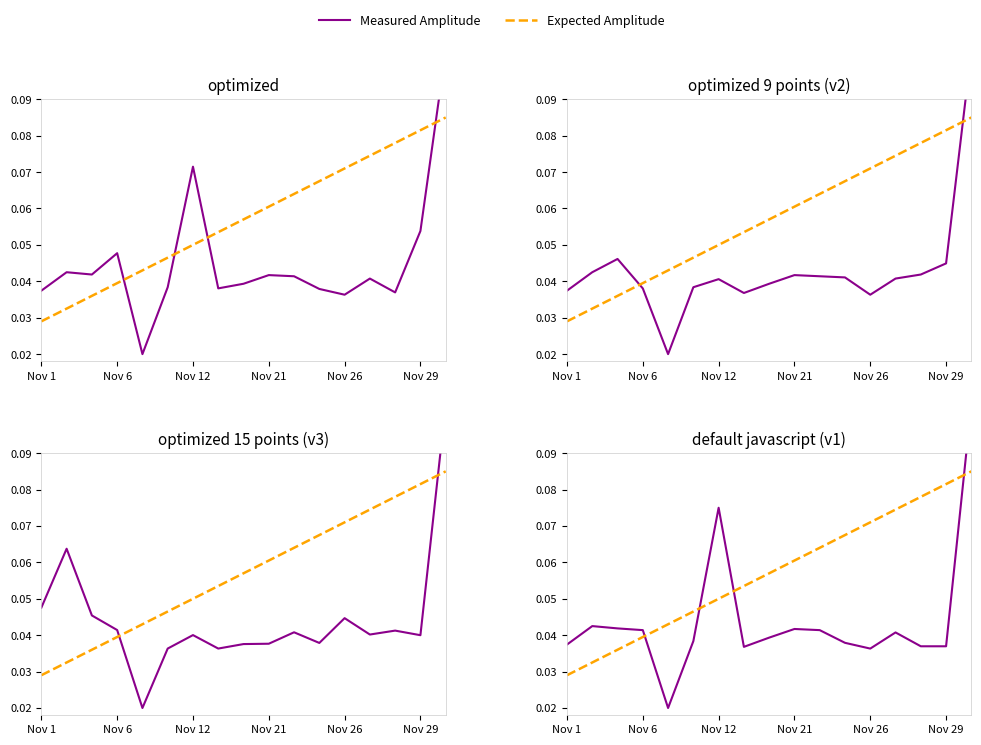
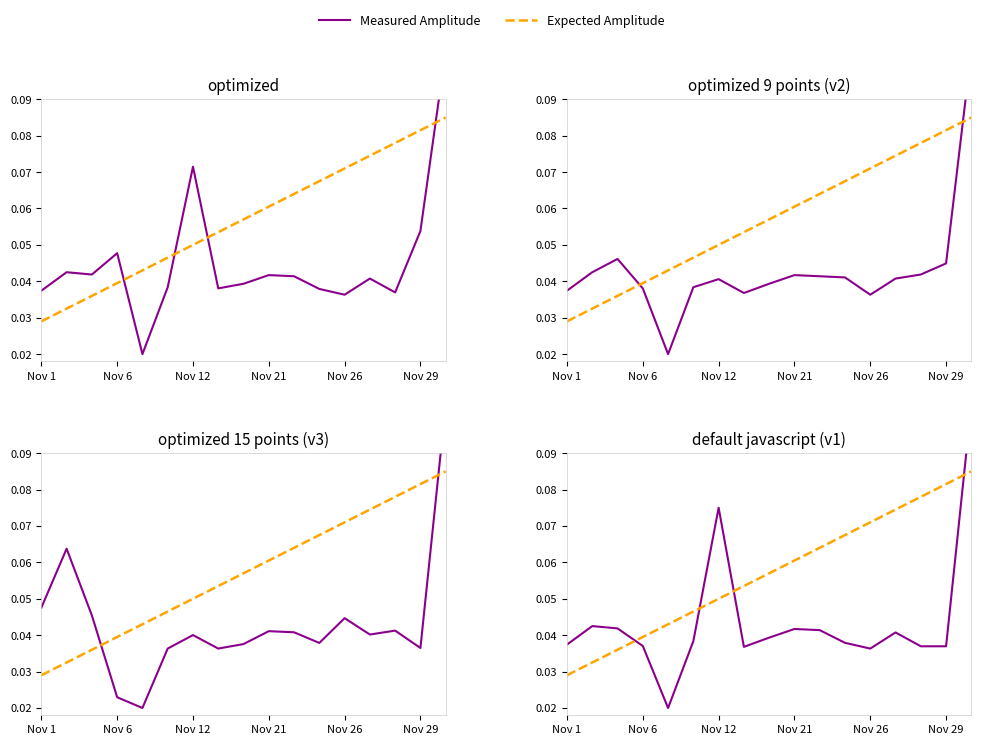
  {
    "optimized": {
      "Measured Amplitude": {
        "Nov 1": 0.037,
        "Nov 6": 0.048,
        "Nov 12": 0.071,
        "Nov 21": 0.042,
        "Nov 26": 0.036,
        "Nov 29": 0.054
      },
      "Expected Amplitude": {
        "Nov 1": 0.029,
        "Nov 6": 0.040,
        "Nov 12": 0.050,
        "Nov 21": 0.061,
        "Nov 26": 0.071,
        "Nov 29": 0.082
      }
    },
    "optimized 9 points (v2)": {
      "Measured Amplitude": {
        "Nov 1": 0.037,
        "Nov 6": 0.038,
        "Nov 12": 0.041,
        "Nov 21": 0.042,
        "Nov 26": 0.036,
        "Nov 29": 0.045
      },
      "Expected Amplitude": {
        "Nov 1": 0.029,
        "Nov 6": 0.040,
        "Nov 12": 0.050,
        "Nov 21": 0.061,
        "Nov 26": 0.071,
        "Nov 29": 0.082
      }
    },
    "optimized 15 points (v3)": {
      "Measured Amplitude": {
        "Nov 1": 0.048,
-       "Nov 6": 0.041,
+       "Nov 6": 0.023,
        "Nov 12": 0.040,
-       "Nov 21": 0.038,
+       "Nov 21": 0.041,
        "Nov 26": 0.045,
-       "Nov 29": 0.040
+       "Nov 29": 0.036
      },
      "Expected Amplitude": {
        "Nov 1": 0.029,
        "Nov 6": 0.040,
        "Nov 12": 0.050,
        "Nov 21": 0.061,
        "Nov 26": 0.071,
        "Nov 29": 0.082
      }
    },
    "default javascript (v1)": {
      "Measured Amplitude": {
        "Nov 1": 0.037,
-       "Nov 6": 0.041,
+       "Nov 6": 0.037,
        "Nov 12": 0.075,
        "Nov 21": 0.042,
        "Nov 26": 0.036,
        "Nov 29": 0.037
      },
      "Expected Amplitude": {
        "Nov 1": 0.029,
        "Nov 6": 0.040,
        "Nov 12": 0.050,
        "Nov 21": 0.061,
        "Nov 26": 0.071,
        "Nov 29": 0.082
      }
    }
  }
